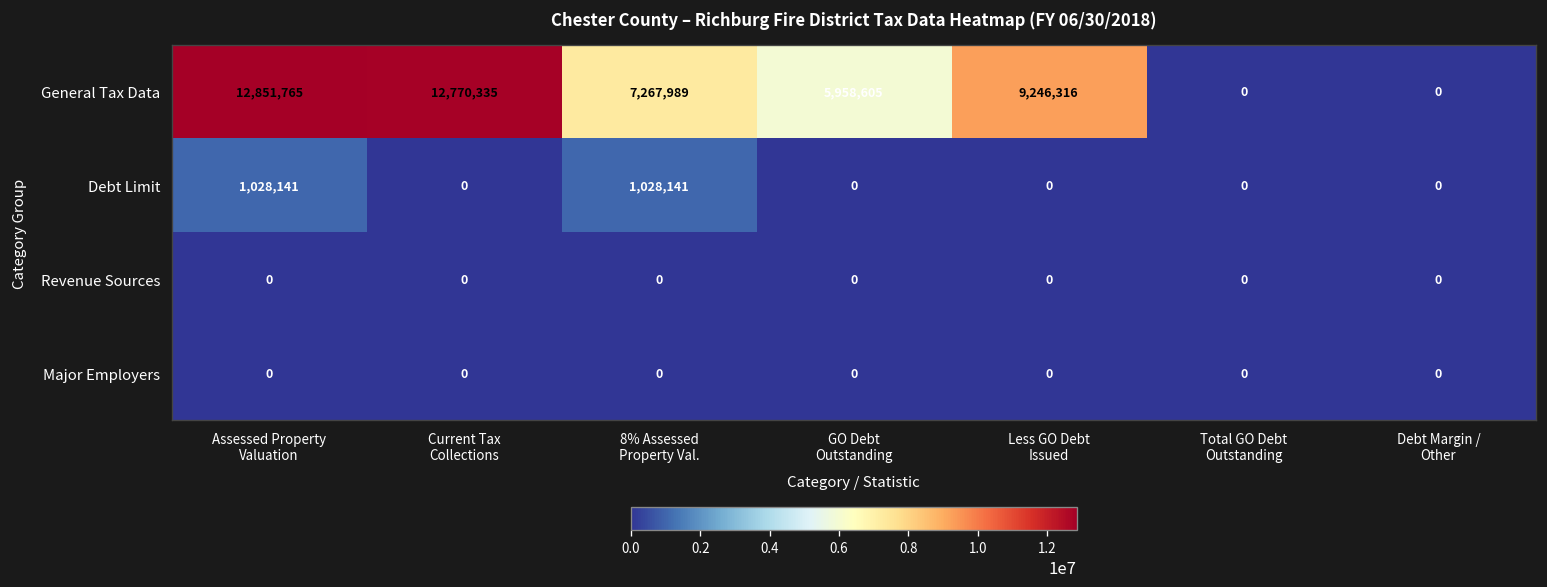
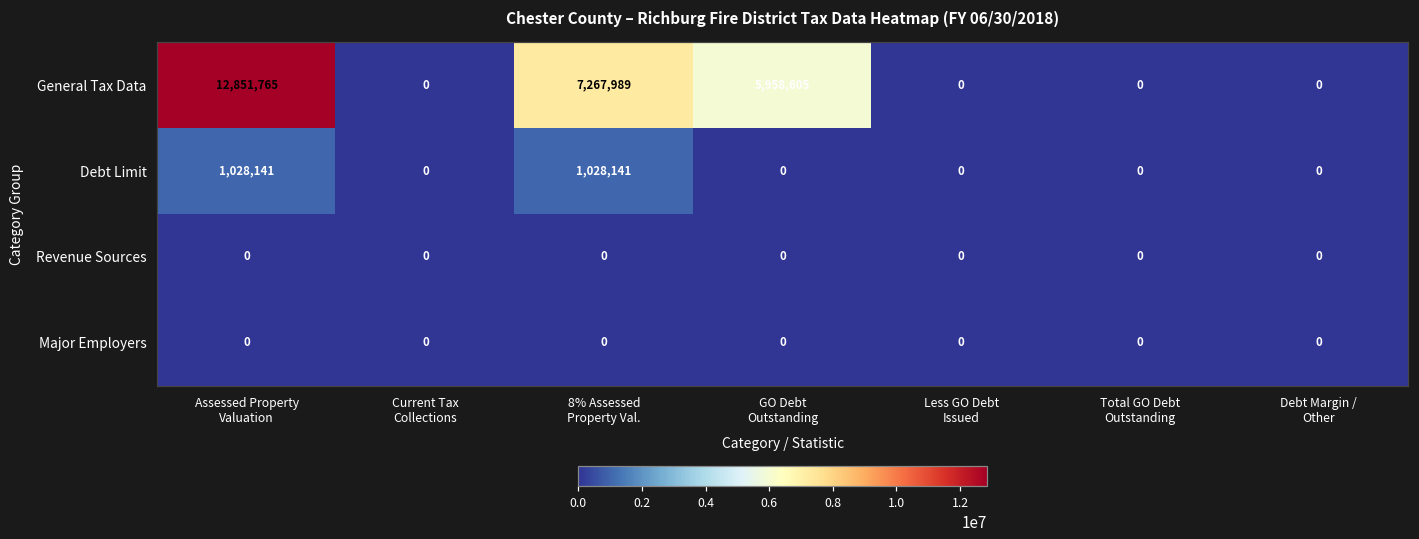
  {
    "General Tax Data": {
      "Assessed Property Valuation": "12,851,765",
-     "Current Tax Collections": "12,770,335",
+     "Current Tax Collections": "0",
      "8% Assessed Property Val.": "7,267,989",
-     "Less GO Debt Issued": "9,246,316",
+     "Less GO Debt Issued": "0",
      "Total GO Debt Outstanding": "0",
      "Debt Margin / Other": "0"
    },
    "Debt Limit": {
      "Assessed Property Valuation": "1,028,141",
      "Current Tax Collections": "0",
      "8% Assessed Property Val.": "1,028,141",
      "GO Debt Outstanding": "0",
      "Less GO Debt Issued": "0",
      "Total GO Debt Outstanding": "0",
      "Debt Margin / Other": "0"
    },
    "Revenue Sources": {
      "Assessed Property Valuation": "0",
      "Current Tax Collections": "0",
      "8% Assessed Property Val.": "0",
      "GO Debt Outstanding": "0",
      "Less GO Debt Issued": "0",
      "Total GO Debt Outstanding": "0",
      "Debt Margin / Other": "0"
    },
    "Major Employers": {
      "Assessed Property Valuation": "0",
      "Current Tax Collections": "0",
      "8% Assessed Property Val.": "0",
      "GO Debt Outstanding": "0",
      "Less GO Debt Issued": "0",
      "Total GO Debt Outstanding": "0",
      "Debt Margin / Other": "0"
    }
  }
